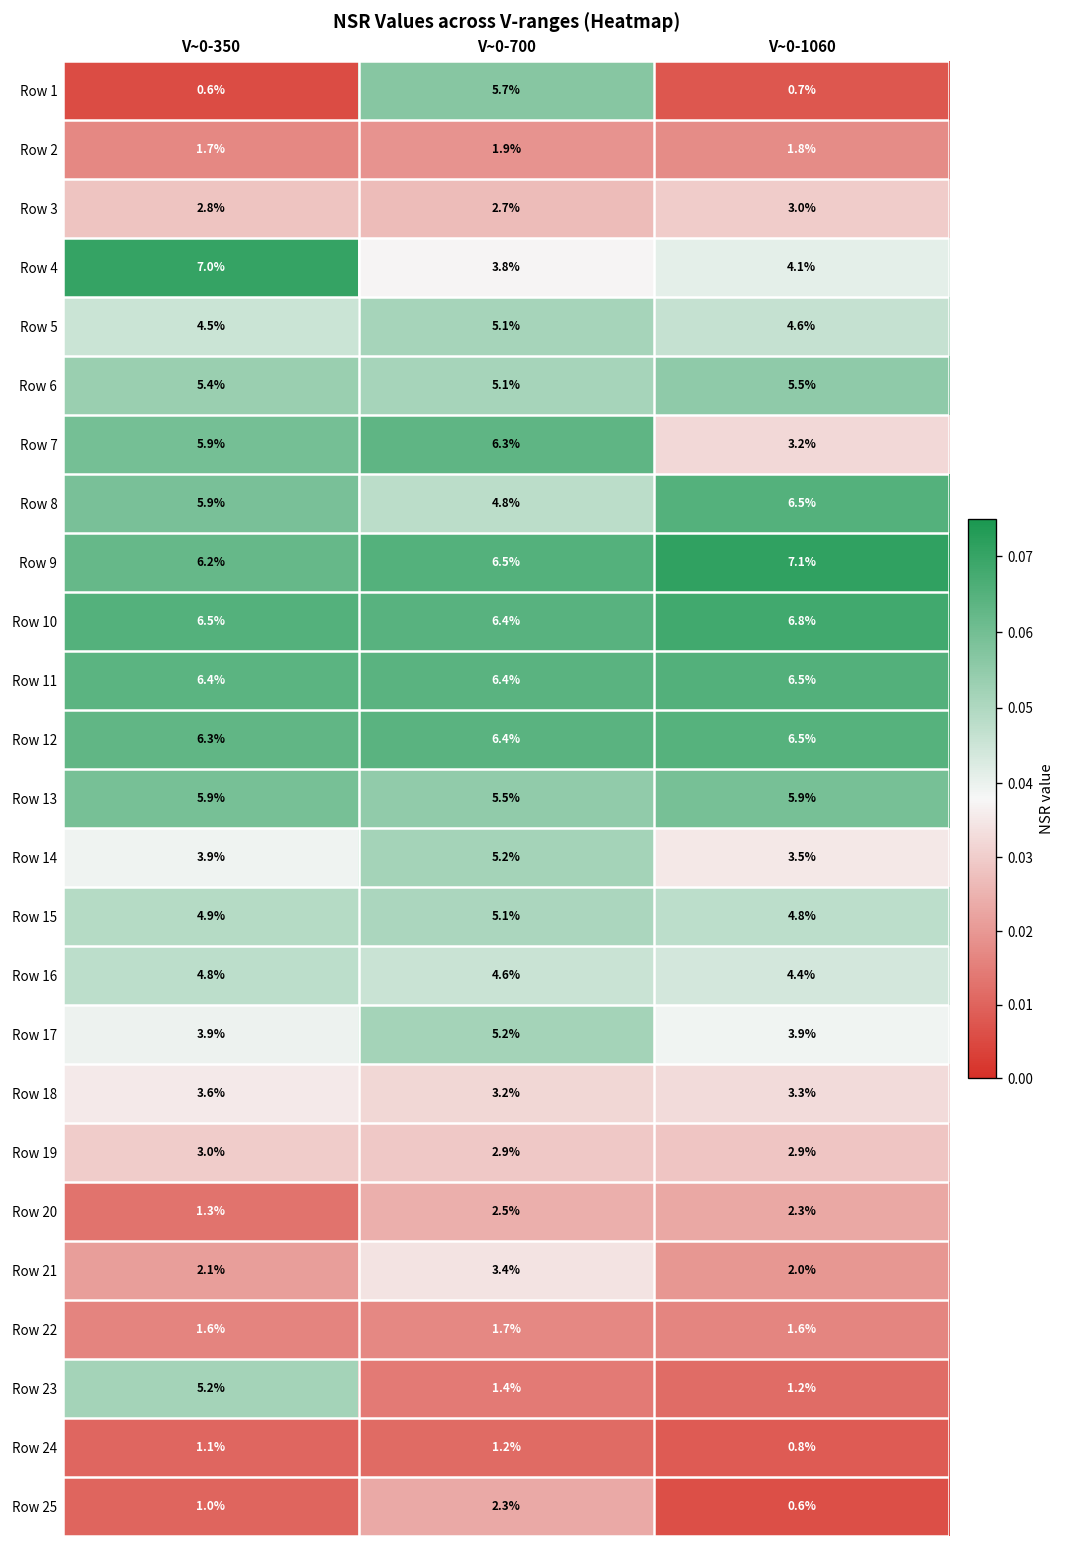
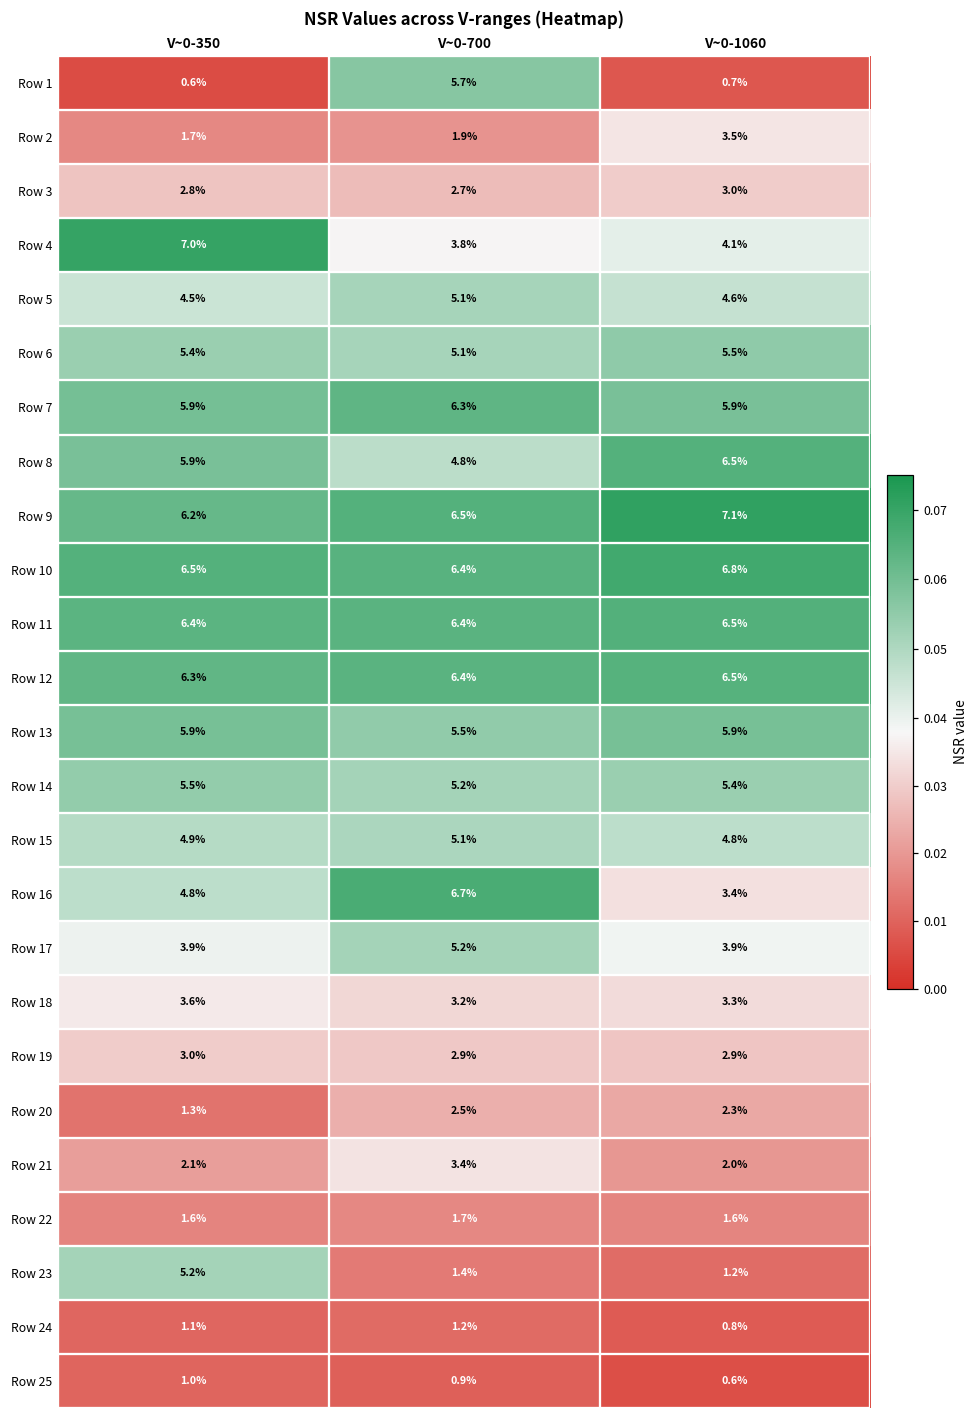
  {
    "Row 1": {
      "V~0-350": "0.6%",
      "V~0-700": "5.7%",
      "V~0-1060": "0.7%"
    },
    "Row 2": {
      "V~0-350": "1.7%",
      "V~0-700": "1.9%",
-     "V~0-1060": "1.8%"
+     "V~0-1060": "3.5%"
    },
    "Row 3": {
      "V~0-350": "2.8%",
      "V~0-700": "2.7%",
      "V~0-1060": "3.0%"
    },
    "Row 4": {
      "V~0-350": "7.0%",
      "V~0-700": "3.8%",
      "V~0-1060": "4.1%"
    },
    "Row 5": {
      "V~0-350": "4.5%",
      "V~0-700": "5.1%",
      "V~0-1060": "4.6%"
    },
    "Row 6": {
      "V~0-350": "5.4%",
      "V~0-700": "5.1%",
      "V~0-1060": "5.5%"
    },
    "Row 7": {
      "V~0-350": "5.9%",
      "V~0-700": "6.3%",
-     "V~0-1060": "3.2%"
+     "V~0-1060": "5.9%"
    },
    "Row 8": {
      "V~0-350": "5.9%",
      "V~0-700": "4.8%",
      "V~0-1060": "6.5%"
    },
    "Row 9": {
      "V~0-350": "6.2%",
      "V~0-700": "6.5%",
      "V~0-1060": "7.1%"
    },
    "Row 10": {
      "V~0-350": "6.5%",
      "V~0-700": "6.4%",
      "V~0-1060": "6.8%"
    },
    "Row 11": {
      "V~0-350": "6.4%",
      "V~0-700": "6.4%",
      "V~0-1060": "6.5%"
    },
    "Row 12": {
      "V~0-350": "6.3%",
      "V~0-700": "6.4%",
      "V~0-1060": "6.5%"
    },
    "Row 13": {
      "V~0-350": "5.9%",
      "V~0-700": "5.5%",
      "V~0-1060": "5.9%"
    },
    "Row 14": {
-     "V~0-350": "3.9%",
+     "V~0-350": "5.5%",
      "V~0-700": "5.2%",
-     "V~0-1060": "3.5%"
+     "V~0-1060": "5.4%"
    },
    "Row 15": {
      "V~0-350": "4.9%",
      "V~0-700": "5.1%",
      "V~0-1060": "4.8%"
    },
    "Row 16": {
      "V~0-350": "4.8%",
-     "V~0-700": "4.6%",
-     "V~0-1060": "4.4%"
+     "V~0-700": "6.7%",
+     "V~0-1060": "3.4%"
    },
    "Row 17": {
      "V~0-350": "3.9%",
      "V~0-700": "5.2%",
      "V~0-1060": "3.9%"
    },
    "Row 18": {
      "V~0-350": "3.6%",
      "V~0-700": "3.2%",
      "V~0-1060": "3.3%"
    },
    "Row 19": {
      "V~0-350": "3.0%",
      "V~0-700": "2.9%",
      "V~0-1060": "2.9%"
    },
    "Row 20": {
      "V~0-350": "1.3%",
      "V~0-700": "2.5%",
      "V~0-1060": "2.3%"
    },
    "Row 21": {
      "V~0-350": "2.1%",
      "V~0-700": "3.4%",
      "V~0-1060": "2.0%"
    },
    "Row 22": {
      "V~0-350": "1.6%",
      "V~0-700": "1.7%",
      "V~0-1060": "1.6%"
    },
    "Row 23": {
      "V~0-350": "5.2%",
      "V~0-700": "1.4%",
      "V~0-1060": "1.2%"
    },
    "Row 24": {
      "V~0-350": "1.1%",
      "V~0-700": "1.2%",
      "V~0-1060": "0.8%"
    },
    "Row 25": {
      "V~0-350": "1.0%",
-     "V~0-700": "2.3%",
+     "V~0-700": "0.9%",
      "V~0-1060": "0.6%"
    }
  }
